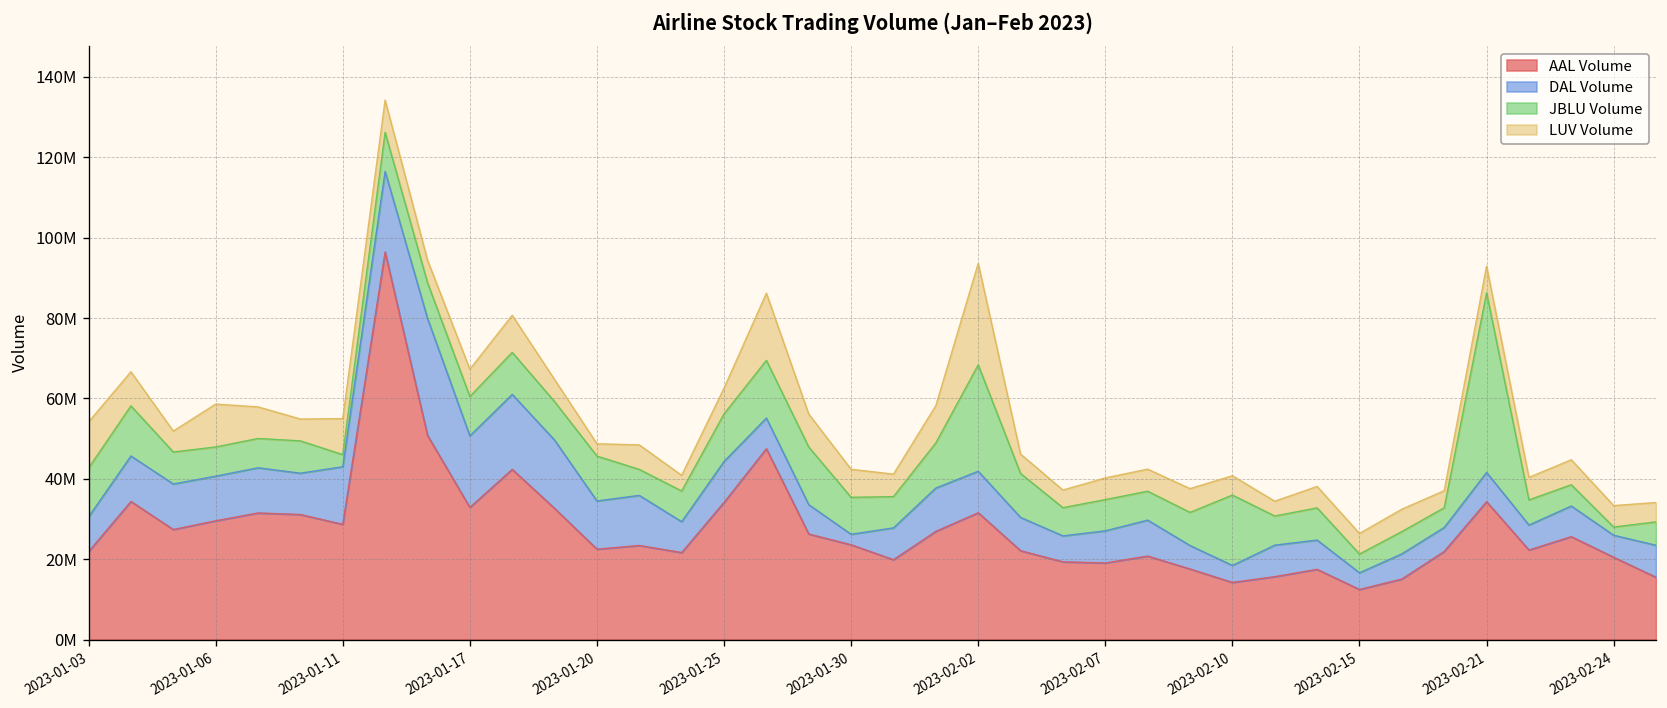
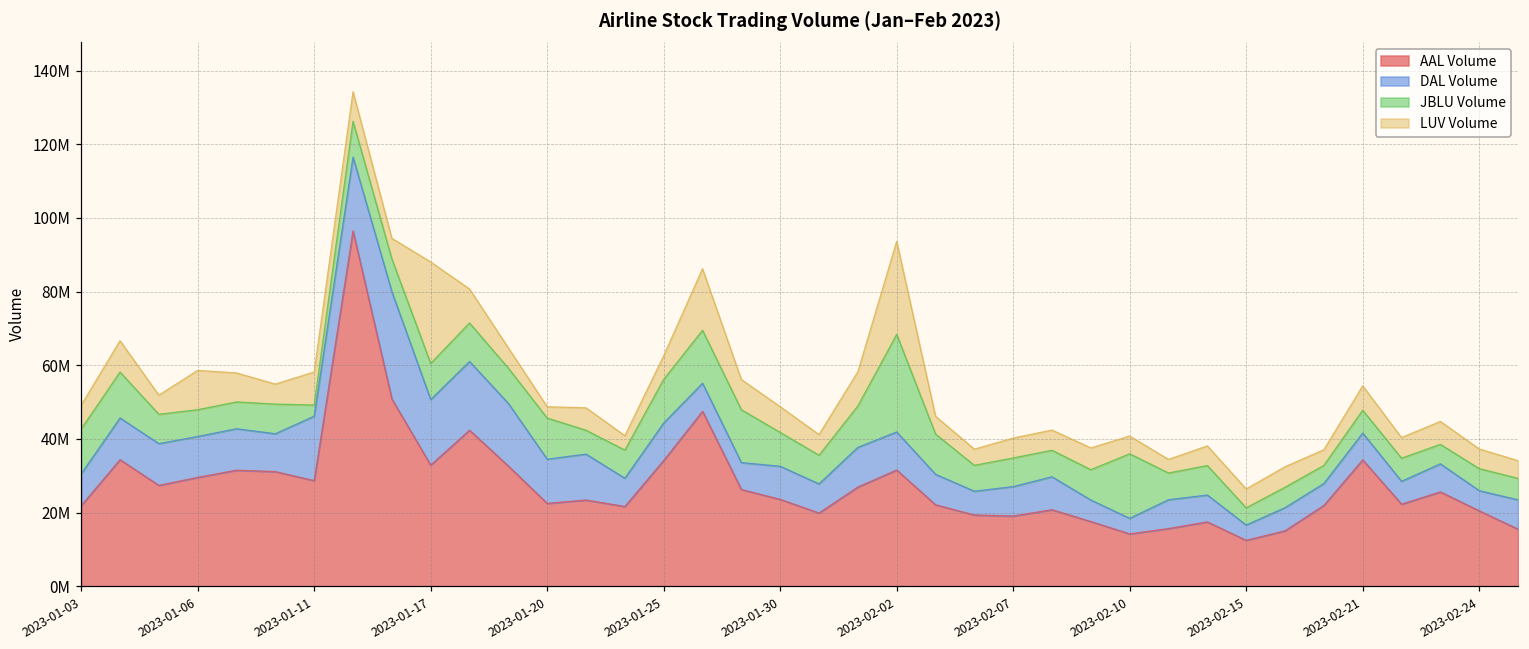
  {
    "AAL Volume": {
      "2023-01-03": 22000000,
      "2023-01-06": 30000000,
      "2023-01-11": 29000000,
      "2023-01-17": 33000000,
      "2023-01-20": 22000000,
      "2023-01-25": 34000000,
      "2023-01-30": 24000000,
      "2023-02-02": 32000000,
      "2023-02-07": 19000000,
      "2023-02-10": 14000000,
      "2023-02-15": 12000000,
      "2023-02-21": 34000000,
      "2023-02-24": 20000000
    },
    "DAL Volume": {
      "2023-01-03": 9000000,
      "2023-01-06": 11000000,
-     "2023-01-11": 14000000,
+     "2023-01-11": 18000000,
      "2023-01-17": 18000000,
      "2023-01-20": 12000000,
      "2023-01-25": 10000000,
-     "2023-01-30": 3000000,
+     "2023-01-30": 9000000,
      "2023-02-02": 10000000,
      "2023-02-07": 8000000,
      "2023-02-10": 4000000,
      "2023-02-15": 4000000,
      "2023-02-21": 7000000,
      "2023-02-24": 5000000
    },
    "JBLU Volume": {
      "2023-01-03": 12000000,
      "2023-01-06": 7000000,
      "2023-01-11": 3000000,
      "2023-01-17": 10000000,
      "2023-01-20": 11000000,
      "2023-01-25": 12000000,
      "2023-01-30": 9000000,
      "2023-02-02": 26000000,
      "2023-02-07": 8000000,
      "2023-02-10": 18000000,
      "2023-02-15": 5000000,
-     "2023-02-21": 45000000,
-     "2023-02-24": 2000000
+     "2023-02-21": 6000000,
+     "2023-02-24": 6000000
    },
    "LUV Volume": {
-     "2023-01-03": 11000000,
+     "2023-01-03": 6000000,
      "2023-01-06": 11000000,
      "2023-01-11": 9000000,
-     "2023-01-17": 7000000,
+     "2023-01-17": 28000000,
      "2023-01-20": 3000000,
      "2023-01-25": 6000000,
      "2023-01-30": 7000000,
      "2023-02-02": 25000000,
      "2023-02-07": 5000000,
      "2023-02-10": 5000000,
      "2023-02-15": 5000000,
      "2023-02-21": 7000000,
      "2023-02-24": 5000000
    }
  }
